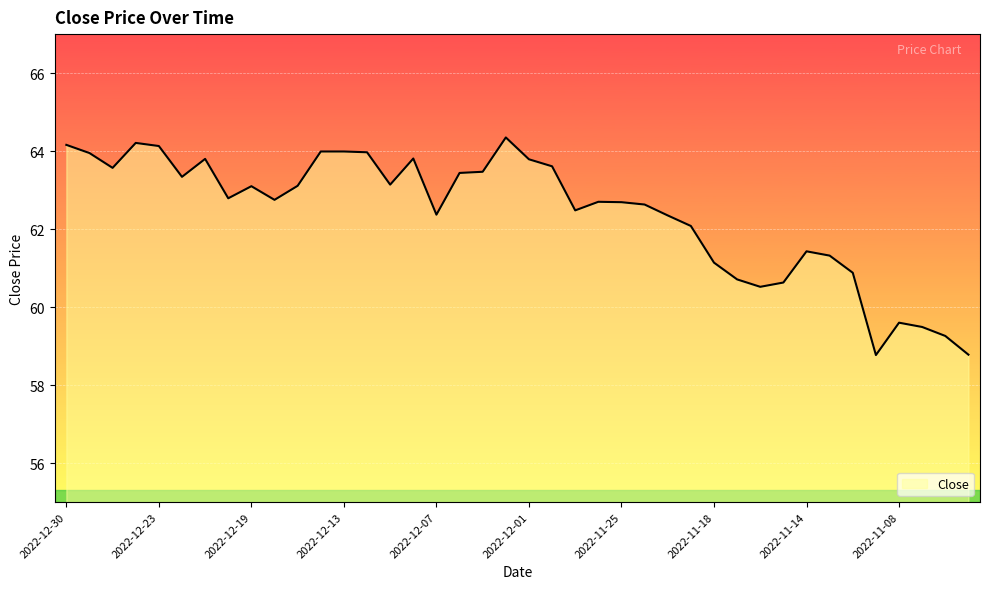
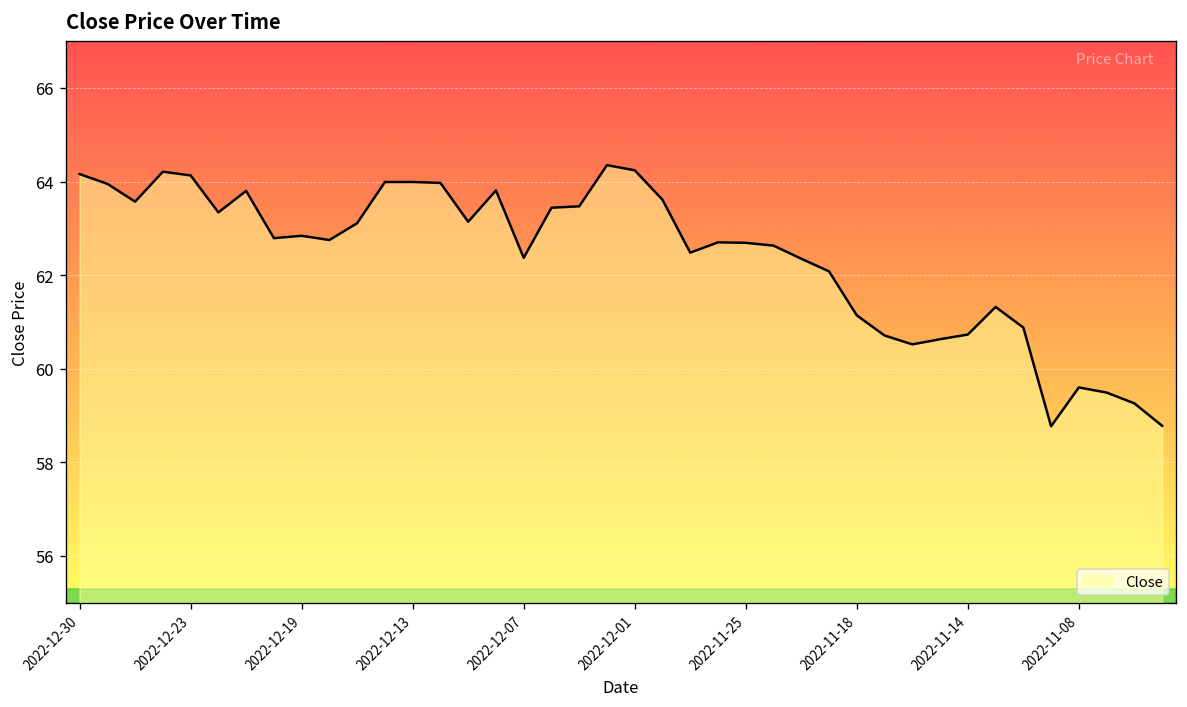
  {
    "2022-12-30": 64.2,
    "2022-12-23": 64.1,
-   "2022-12-19": 63.1,
+   "2022-12-19": 62.8,
    "2022-12-13": 64.0,
    "2022-12-07": 62.4,
-   "2022-12-01": 63.8,
+   "2022-12-01": 64.2,
    "2022-11-25": 62.7,
    "2022-11-18": 61.1,
-   "2022-11-14": 61.4,
+   "2022-11-14": 60.7,
    "2022-11-08": 59.6
  }
